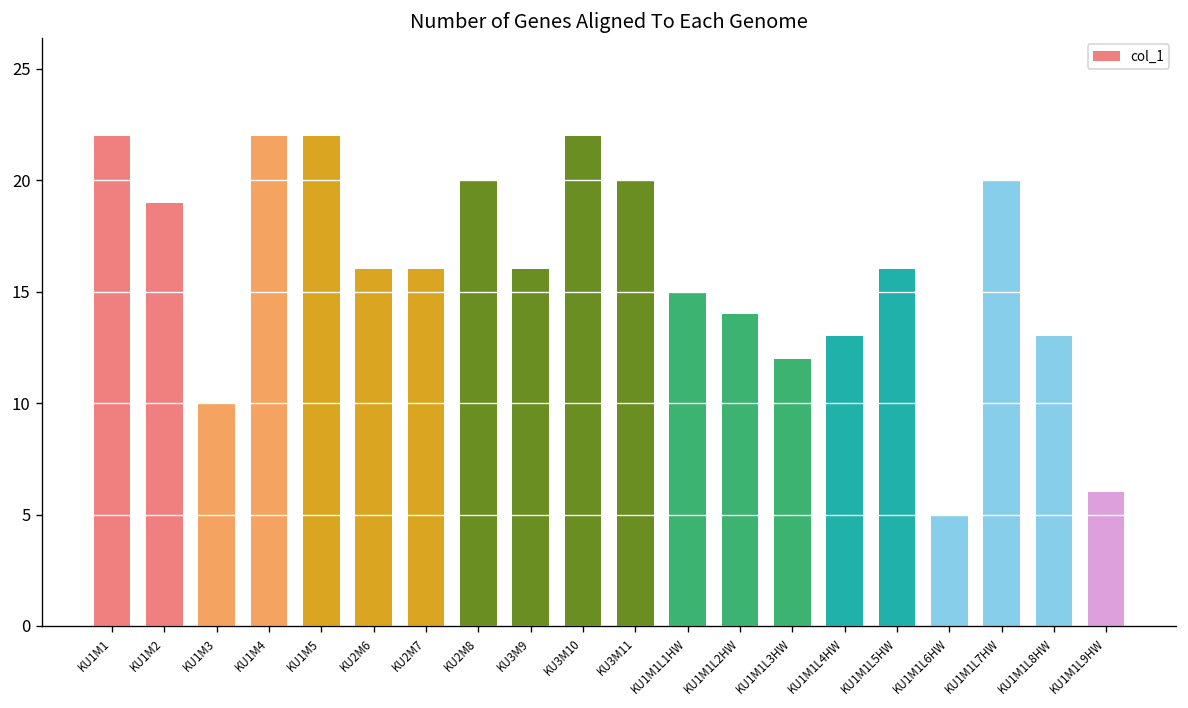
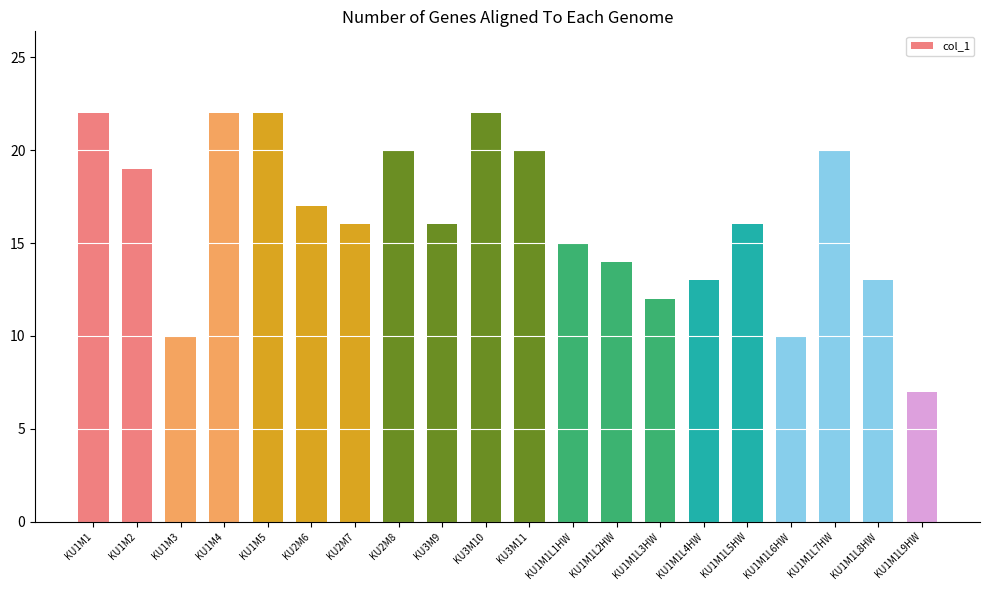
  {
    "KU1M1": 22,
    "KU1M2": 19,
    "KU1M3": 10,
    "KU1M4": 22,
    "KU1M5": 22,
-   "KU2M6": 16,
+   "KU2M6": 17,
    "KU2M7": 16,
    "KU2M8": 20,
    "KU3M9": 16,
    "KU3M10": 22,
    "KU3M11": 20,
    "KU1M1L1HW": 15,
    "KU1M1L2HW": 14,
    "KU1M1L3HW": 12,
    "KU1M1L4HW": 13,
    "KU1M1L5HW": 16,
-   "KU1M1L6HW": 5,
+   "KU1M1L6HW": 10,
    "KU1M1L7HW": 20,
    "KU1M1L8HW": 13,
-   "KU1M1L9HW": 6
+   "KU1M1L9HW": 7
  }
